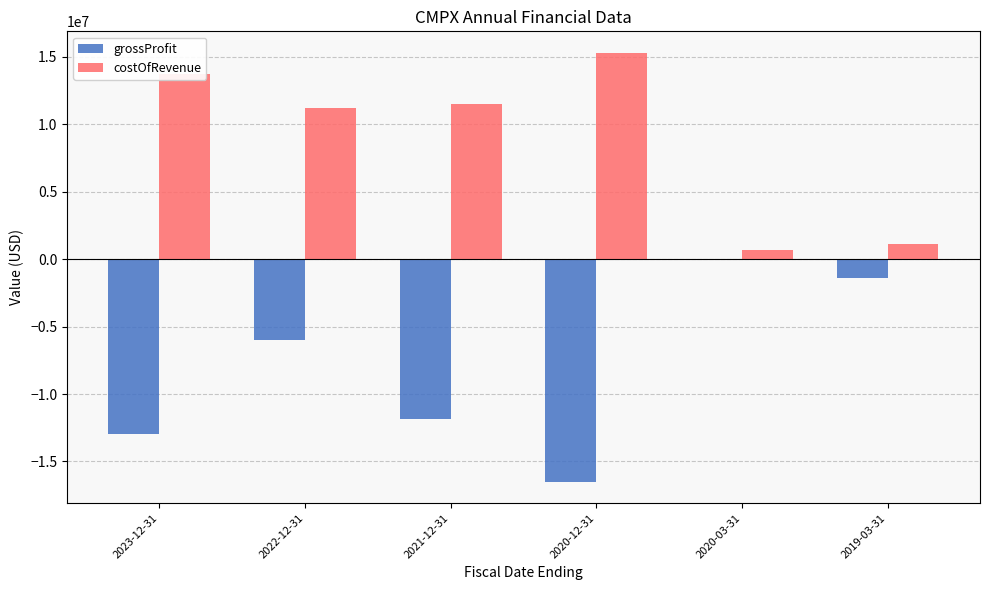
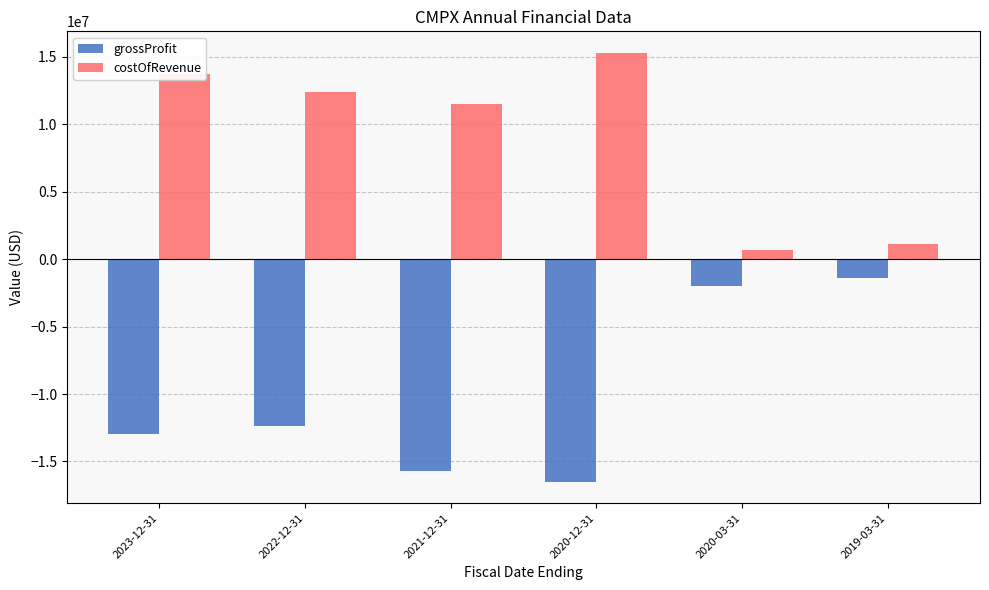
  {
    "grossProfit": {
      "2023-12-31": -12900000,
-     "2022-12-31": -6000000,
-     "2021-12-31": -11800000,
+     "2022-12-31": -12400000,
+     "2021-12-31": -15700000,
      "2020-12-31": -16500000,
-     "2020-03-31": 0,
+     "2020-03-31": -2000000,
      "2019-03-31": -1400000
    },
    "costOfRevenue": {
-     "2022-12-31": 11200000,
+     "2022-12-31": 12400000,
      "2021-12-31": 11500000,
      "2020-12-31": 15300000,
      "2020-03-31": 700000,
      "2019-03-31": 1100000
    }
  }
